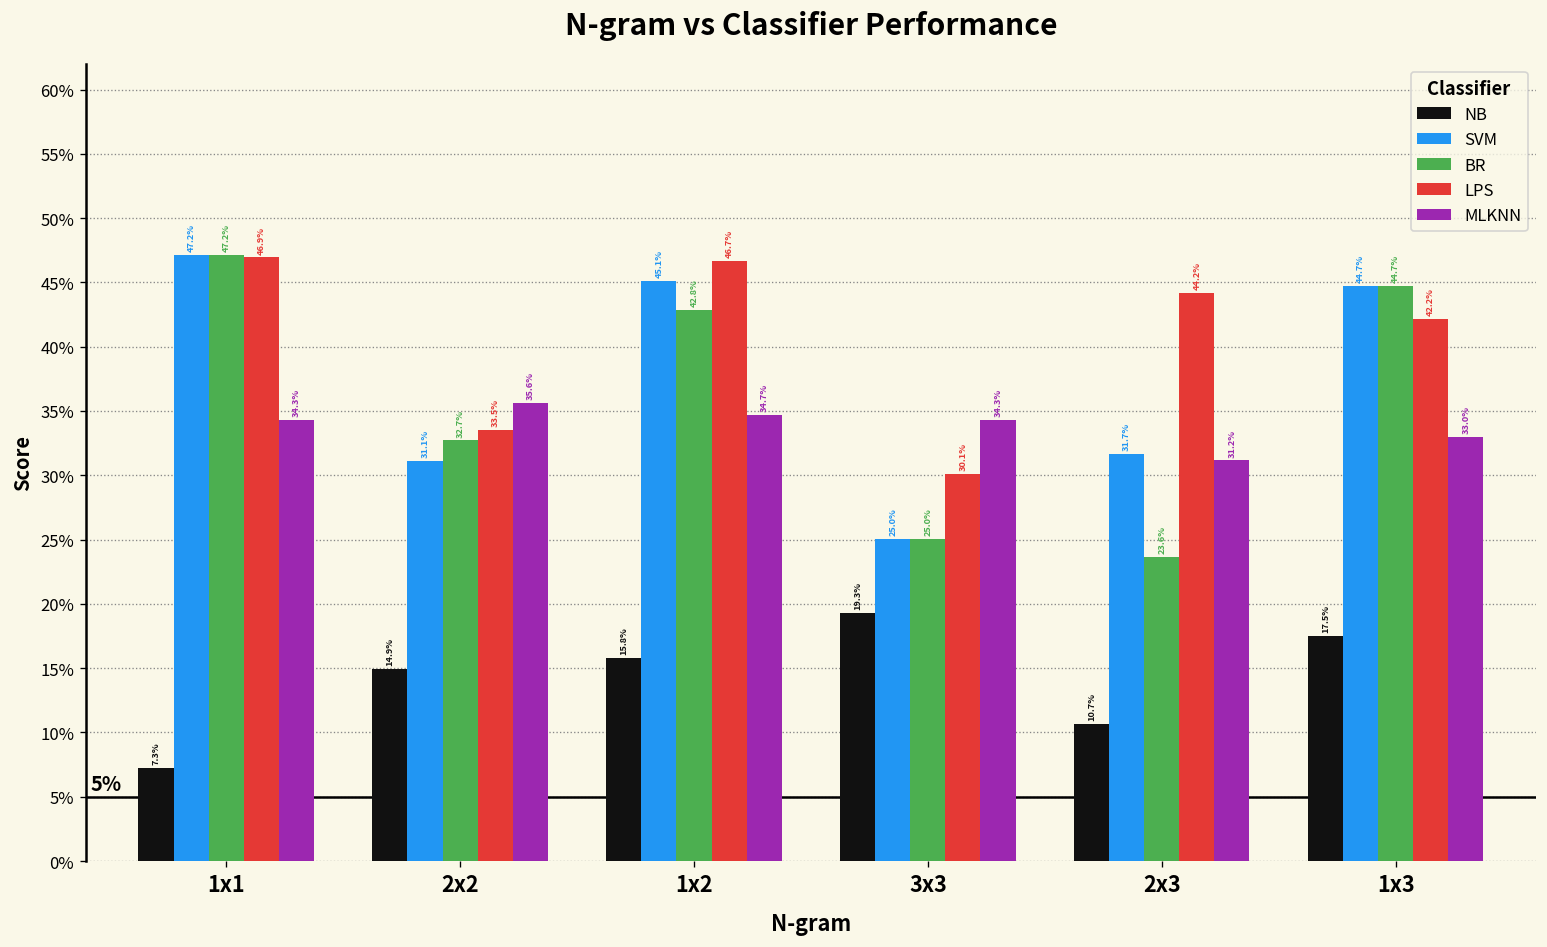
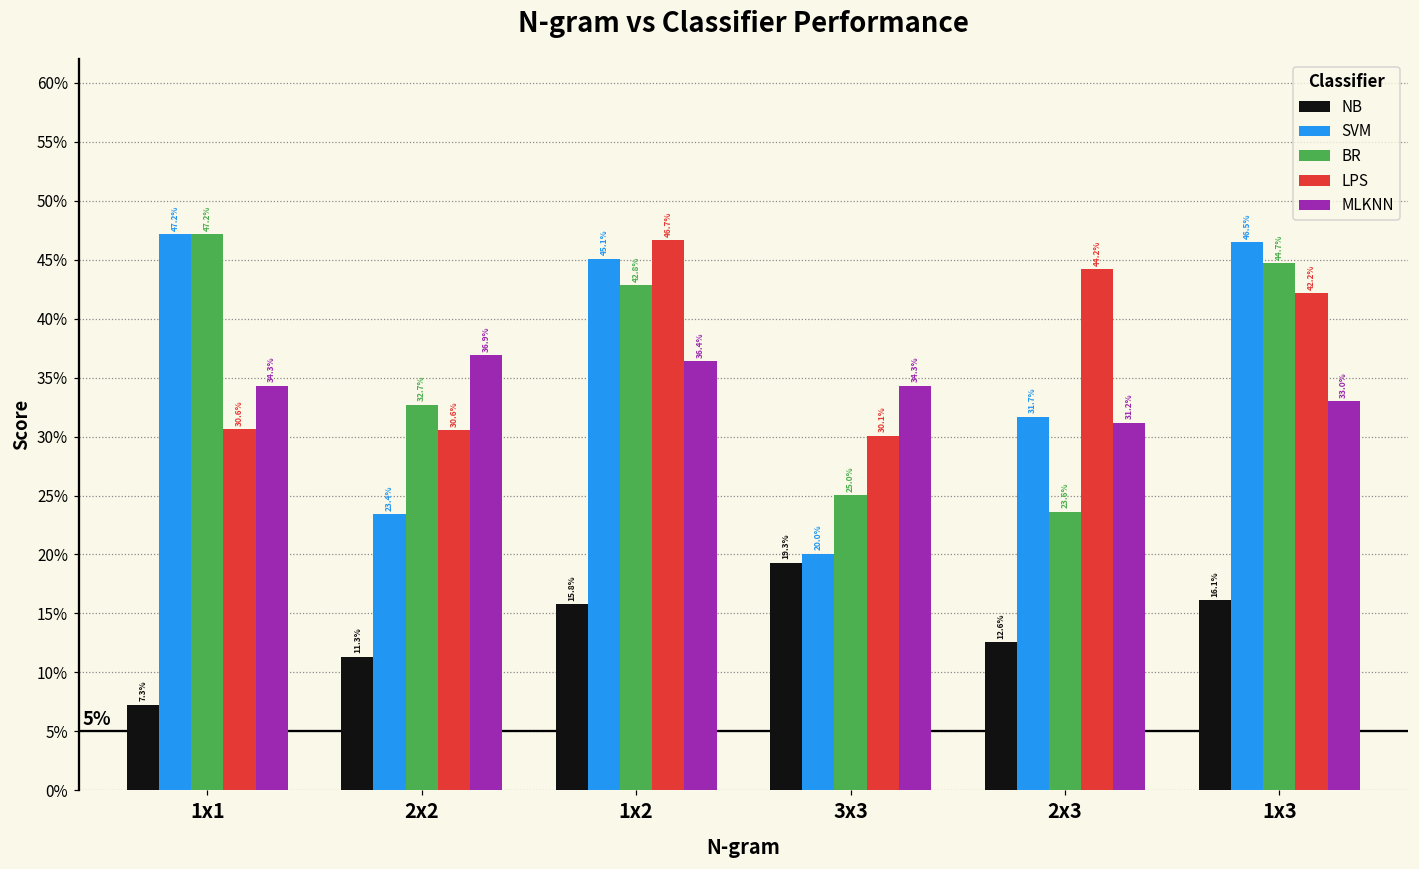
  {
    "NB": {
      "1x1": "7.3%",
-     "2x2": "14.9%",
+     "2x2": "11.3%",
      "1x2": "15.8%",
      "3x3": "19.3%",
-     "2x3": "10.7%",
-     "1x3": "17.5%"
+     "2x3": "12.6%",
+     "1x3": "16.1%"
    },
    "SVM": {
      "1x1": "47.2%",
-     "2x2": "31.1%",
+     "2x2": "23.4%",
      "1x2": "45.1%",
-     "3x3": "25.0%",
+     "3x3": "20.0%",
      "2x3": "31.7%",
-     "1x3": "44.7%"
+     "1x3": "46.5%"
    },
    "BR": {
      "1x1": "47.2%",
      "2x2": "32.7%",
      "1x2": "42.8%",
      "3x3": "25.0%",
      "2x3": "23.6%",
      "1x3": "44.7%"
    },
    "LPS": {
-     "1x1": "46.9%",
-     "2x2": "33.5%",
+     "1x1": "30.6%",
+     "2x2": "30.6%",
      "1x2": "46.7%",
      "3x3": "30.1%",
      "2x3": "44.2%",
      "1x3": "42.2%"
    },
    "MLKNN": {
      "1x1": "34.3%",
-     "2x2": "35.6%",
-     "1x2": "34.7%",
+     "2x2": "36.9%",
+     "1x2": "36.4%",
      "3x3": "34.3%",
      "2x3": "31.2%",
      "1x3": "33.0%"
    }
  }
